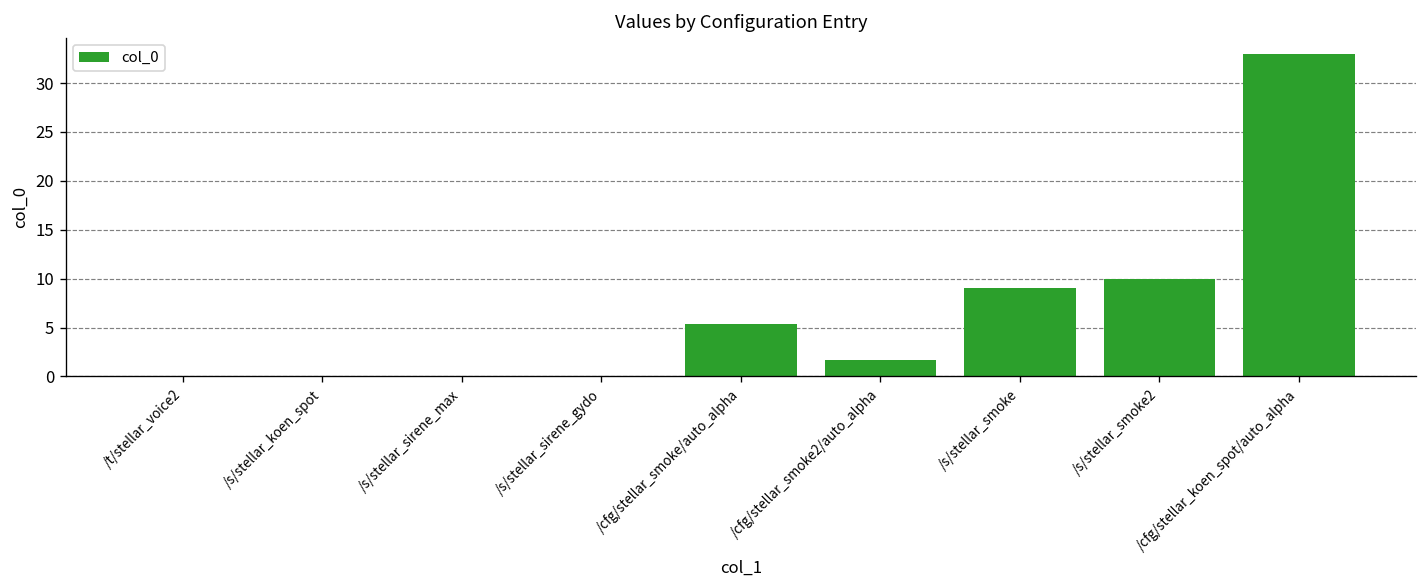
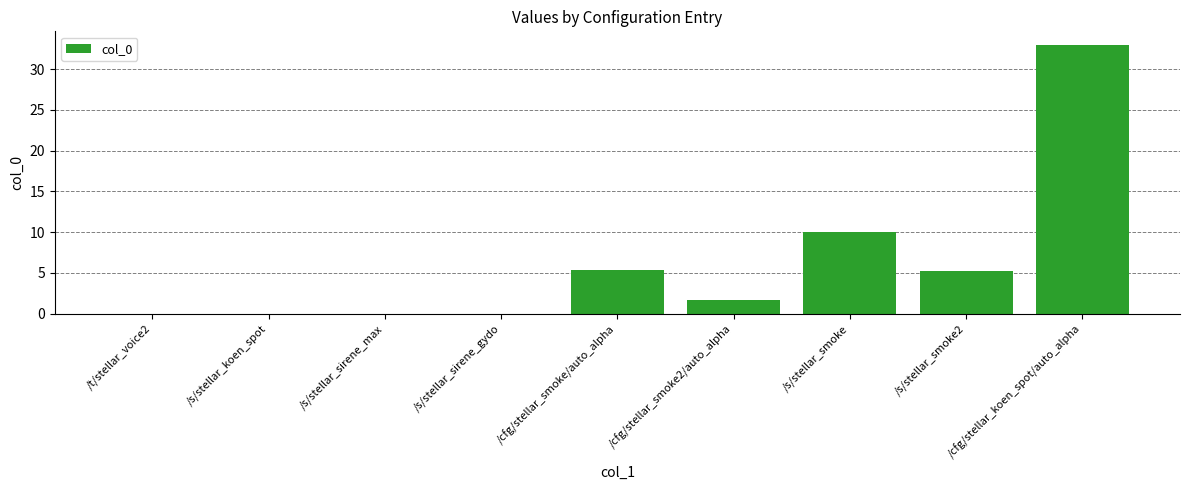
  {
    "/t/stellar_voice2": 0,
    "/s/stellar_koen_spot": 0,
    "/s/stellar_sirene_max": 0,
    "/s/stellar_sirene_gydo": 0,
    "/cfg/stellar_smoke/auto_alpha": 5,
    "/cfg/stellar_smoke2/auto_alpha": 2,
-   "/s/stellar_smoke": 9,
-   "/s/stellar_smoke2": 10,
+   "/s/stellar_smoke": 10,
+   "/s/stellar_smoke2": 5,
    "/cfg/stellar_koen_spot/auto_alpha": 33
  }
